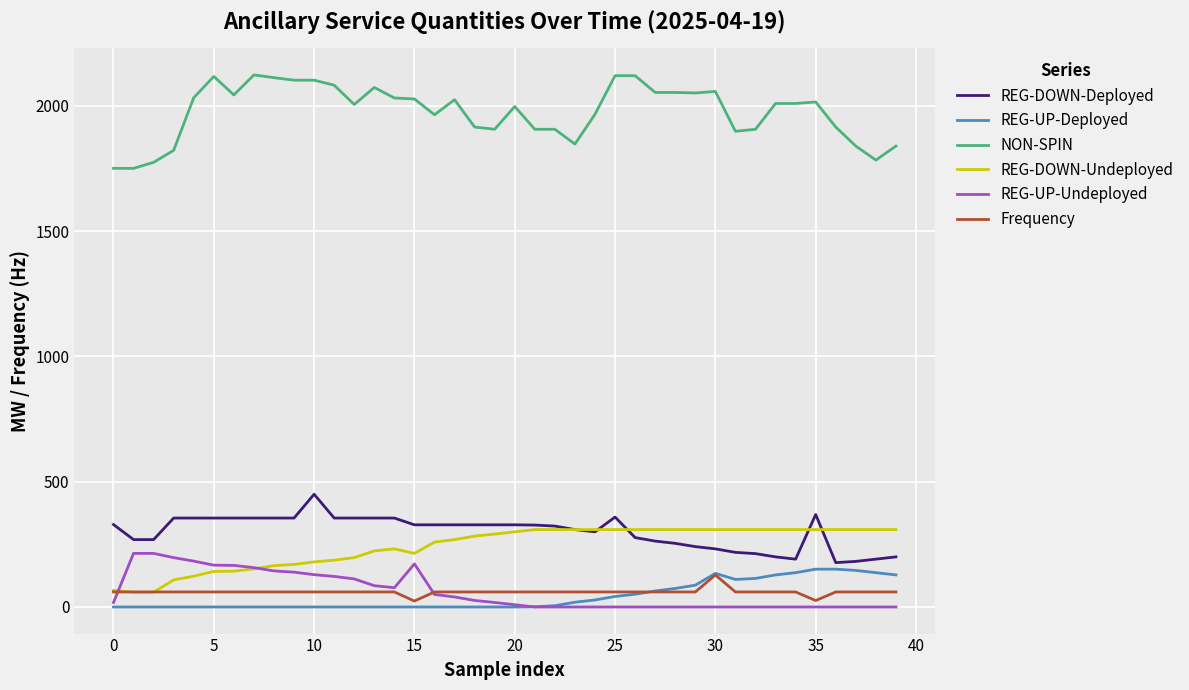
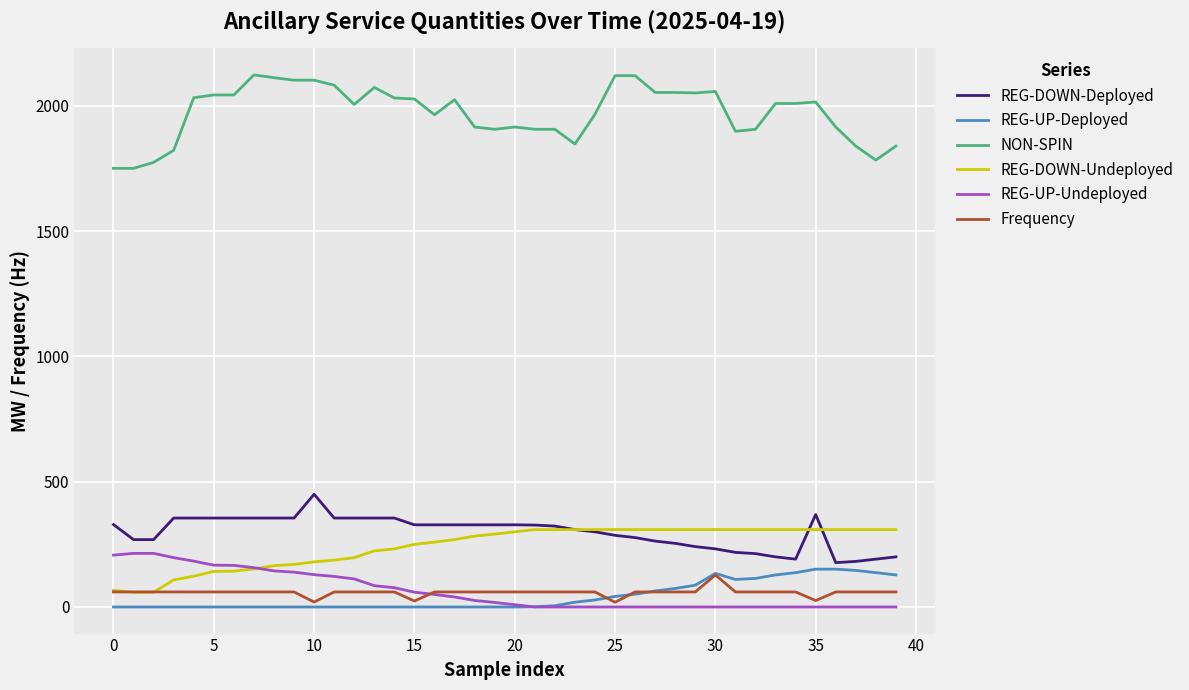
  {
    "REG-DOWN-Deployed": {
      "0": 330,
      "5": 360,
      "10": 450,
      "15": 330,
      "20": 330,
-     "25": 360,
+     "25": 290,
      "30": 230,
      "35": 370
    },
    "REG-UP-Deployed": {
      "0": 0,
      "5": 0,
      "10": 0,
      "15": 0,
      "25": 40,
      "35": 150
    },
    "NON-SPIN": {
      "0": 1750,
-     "5": 2120,
+     "5": 2040,
      "10": 2100,
      "15": 2030,
-     "20": 2000,
+     "20": 1920,
      "25": 2120,
      "30": 2060,
      "35": 2020
    },
    "REG-DOWN-Undeployed": {
      "5": 140,
      "10": 180,
-     "15": 210,
+     "15": 250,
      "20": 300,
      "25": 310,
      "30": 310,
      "35": 310
    },
    "REG-UP-Undeployed": {
-     "0": 20,
+     "0": 210,
      "5": 170,
      "10": 130,
-     "15": 170,
+     "15": 60,
      "25": 0,
      "30": 0,
      "35": 0
    },
    "Frequency": {
      "5": 60,
-     "10": 60,
+     "10": 20,
      "15": 20,
      "20": 60,
-     "25": 60,
+     "25": 20,
      "35": 30
    }
  }
